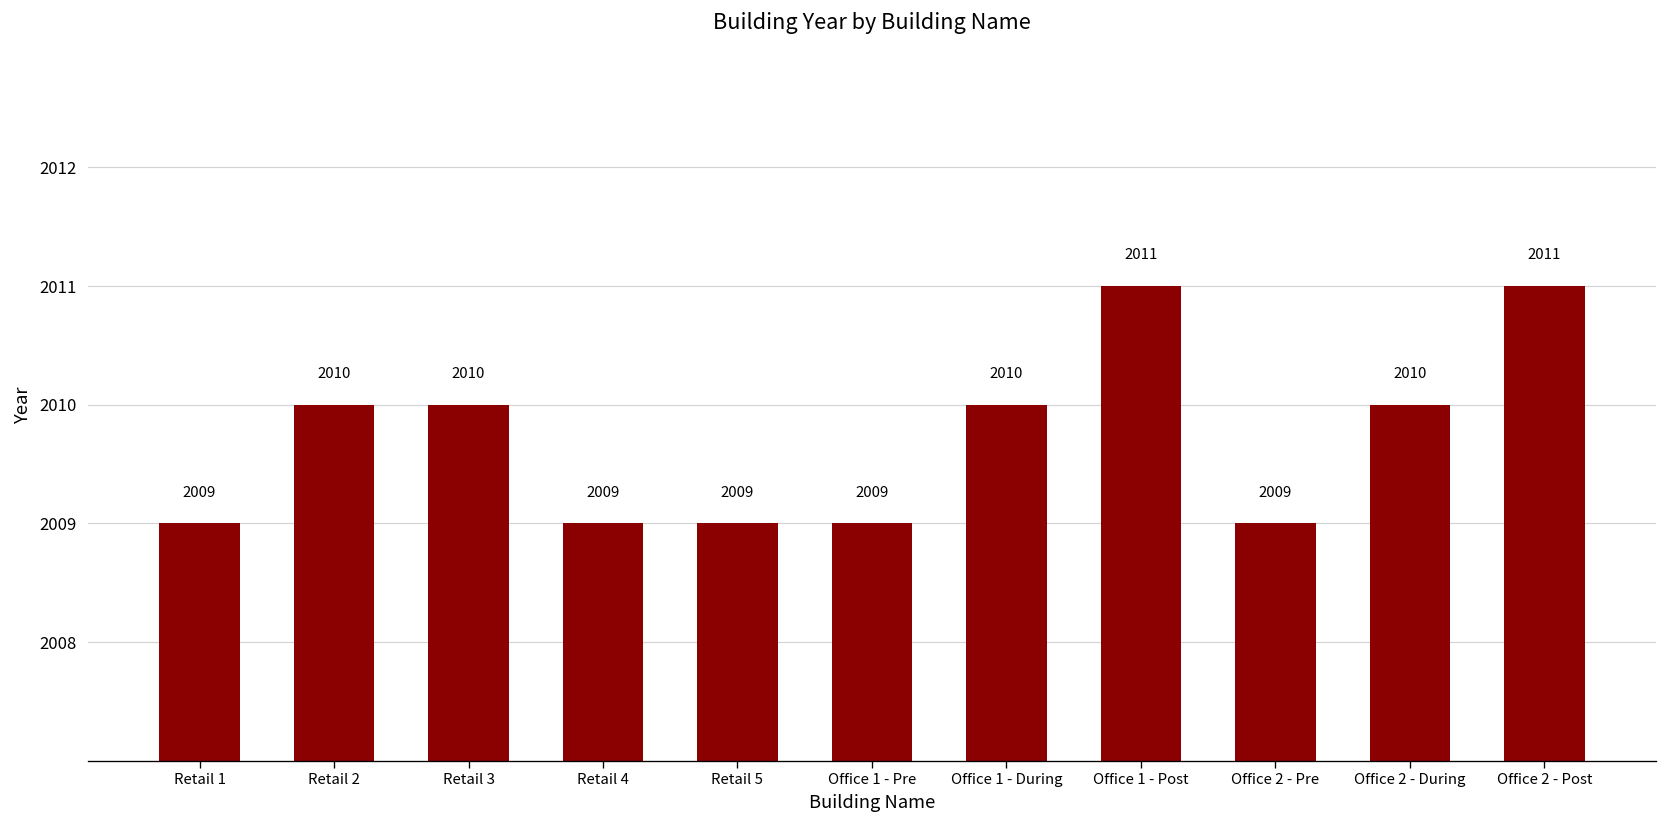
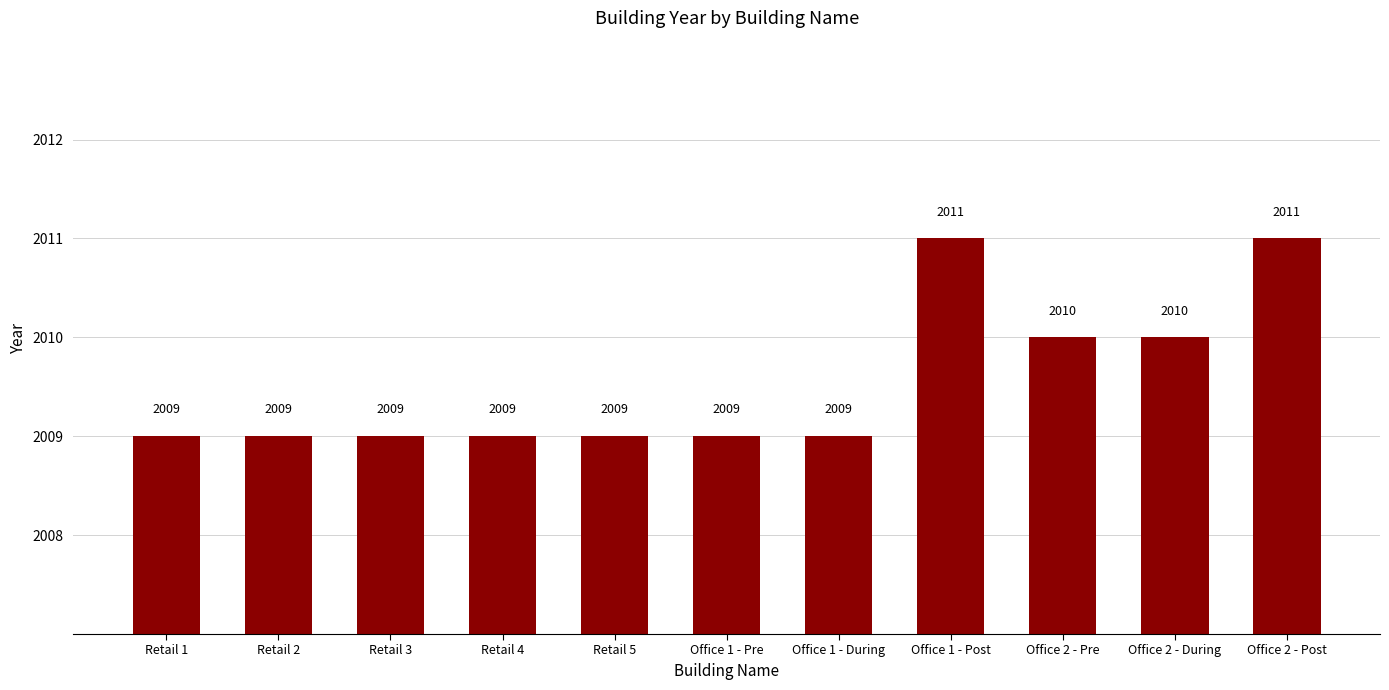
  {
    "Retail 1": 2009,
-   "Retail 2": 2010,
-   "Retail 3": 2010,
+   "Retail 2": 2009,
+   "Retail 3": 2009,
    "Retail 4": 2009,
    "Retail 5": 2009,
    "Office 1 - Pre": 2009,
-   "Office 1 - During": 2010,
+   "Office 1 - During": 2009,
    "Office 1 - Post": 2011,
-   "Office 2 - Pre": 2009,
+   "Office 2 - Pre": 2010,
    "Office 2 - During": 2010,
    "Office 2 - Post": 2011
  }
